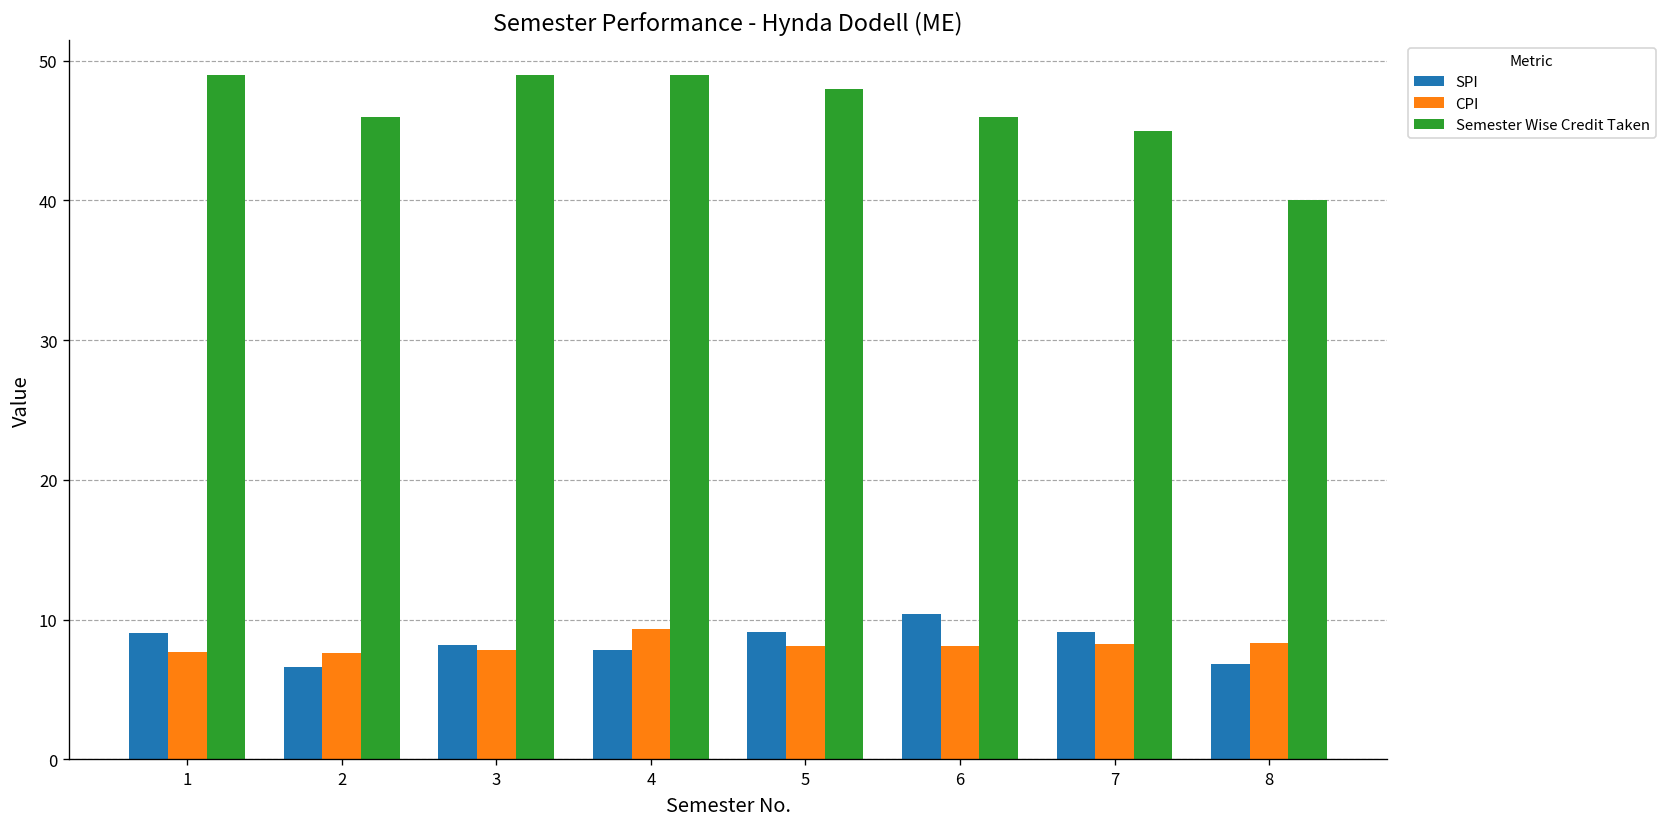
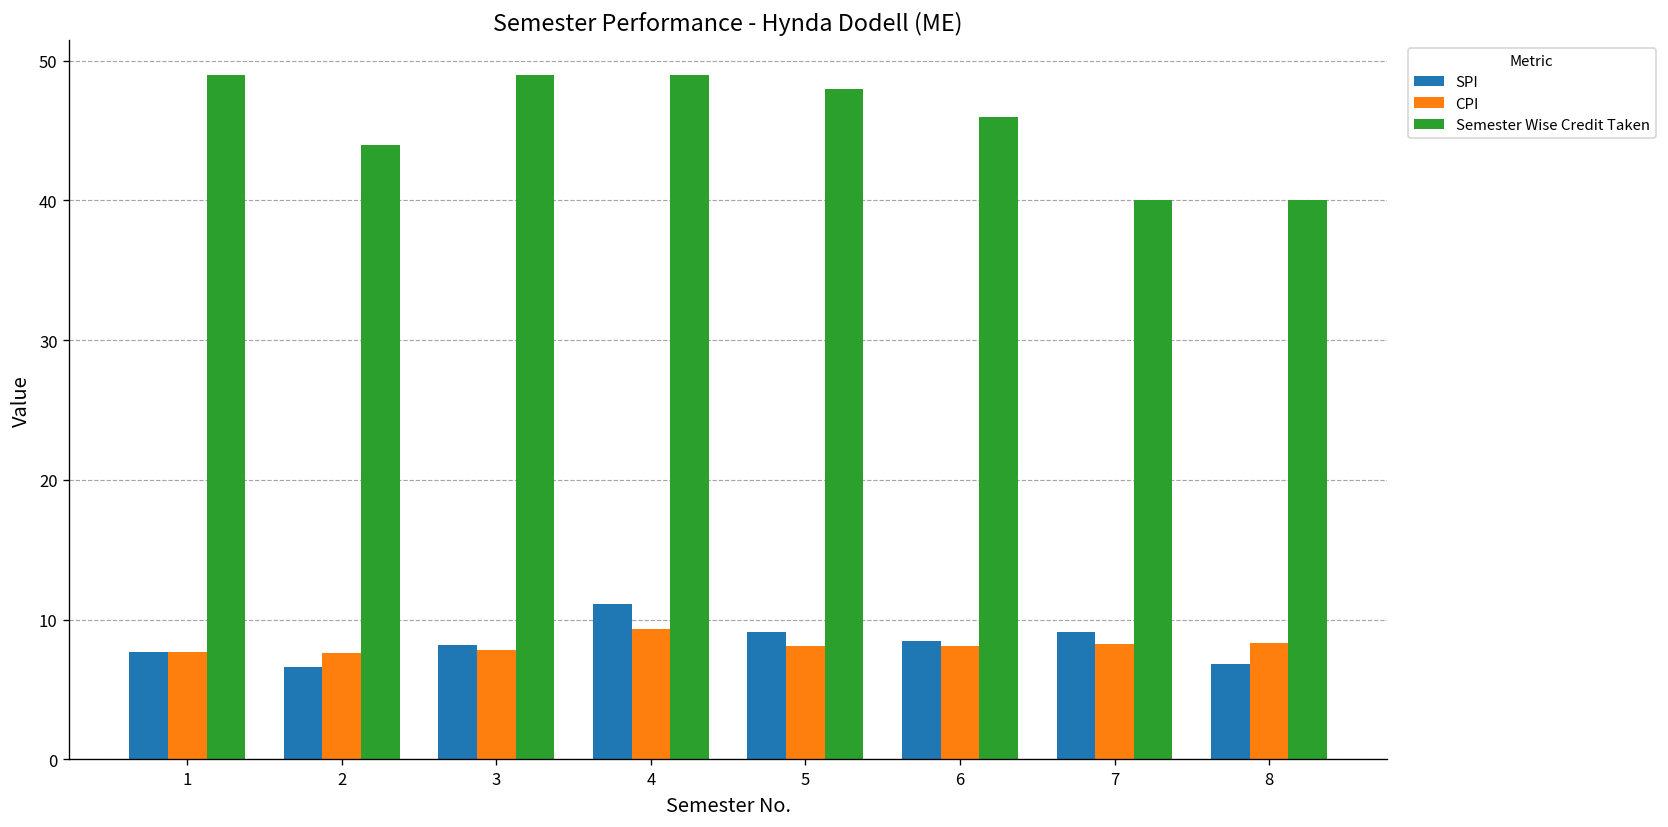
  {
    "SPI": {
-     "1": 9.1,
+     "1": 7.7,
      "2": 6.6,
      "3": 8.2,
-     "4": 7.9,
+     "4": 11.1,
      "5": 9.2,
-     "6": 10.4,
+     "6": 8.5,
      "7": 9.1,
      "8": 6.8
    },
    "CPI": {
      "1": 7.7,
      "2": 7.6,
      "3": 7.8,
      "4": 9.4,
      "5": 8.1,
      "6": 8.2,
      "7": 8.3,
      "8": 8.3
    },
    "Semester Wise Credit Taken": {
      "1": 49,
-     "2": 46,
+     "2": 44,
      "3": 49,
      "4": 49,
      "5": 48,
      "6": 46,
-     "7": 45,
+     "7": 40,
      "8": 40
    }
  }
